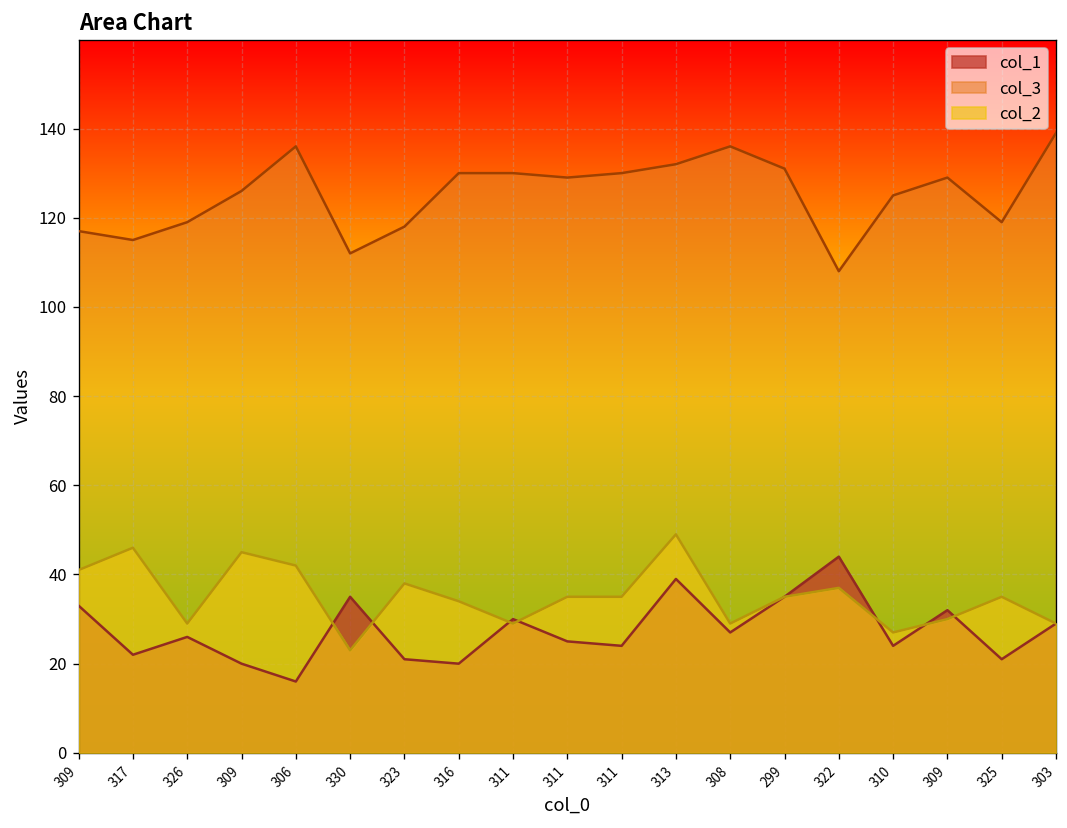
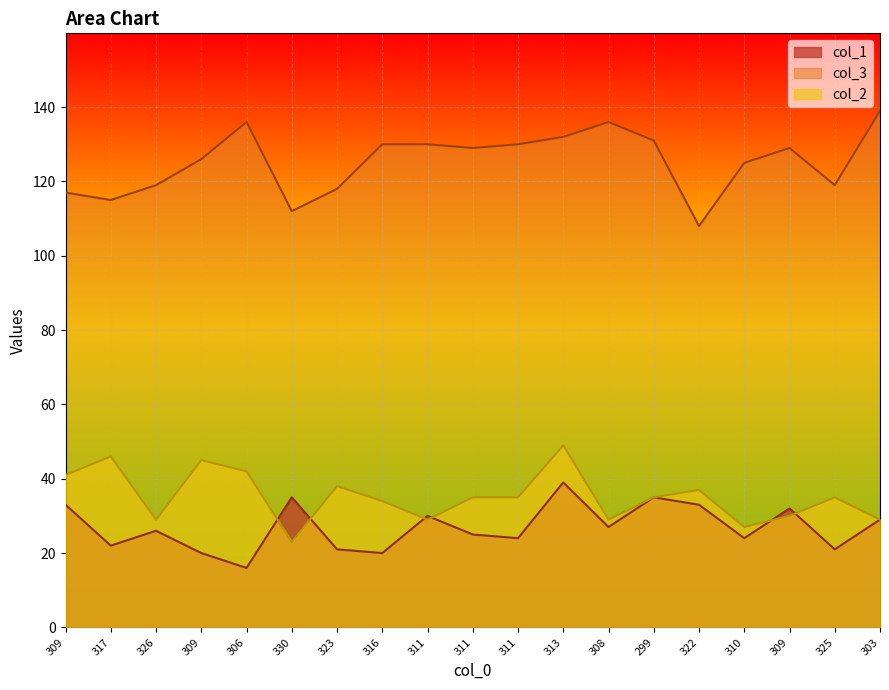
  {
    "col_1": {
      "317": 22,
      "326": 26,
      "306": 16,
      "330": 35,
      "323": 21,
      "316": 20,
      "313": 39,
      "308": 27,
-     "322": 44,
+     "322": 33,
      "310": 24,
      "325": 21
    },
    "col_3": {
      "317": 115,
      "326": 119,
      "306": 136,
      "330": 112,
      "323": 118,
      "316": 130,
      "313": 132,
      "308": 136,
      "299": 131,
      "322": 108,
      "310": 125,
      "325": 119,
      "303": 139
    },
    "col_2": {
      "317": 46,
      "326": 29,
      "306": 42,
      "330": 23,
      "323": 38,
      "316": 34,
      "313": 49,
      "308": 29,
      "322": 37,
      "310": 27,
      "325": 35
    }
  }
